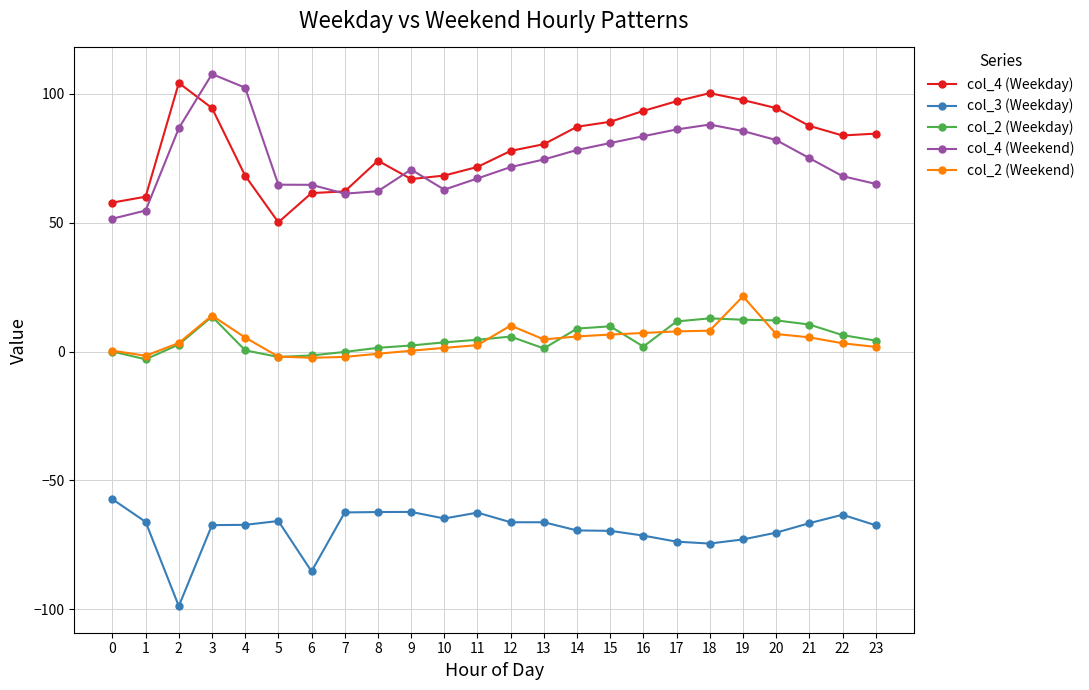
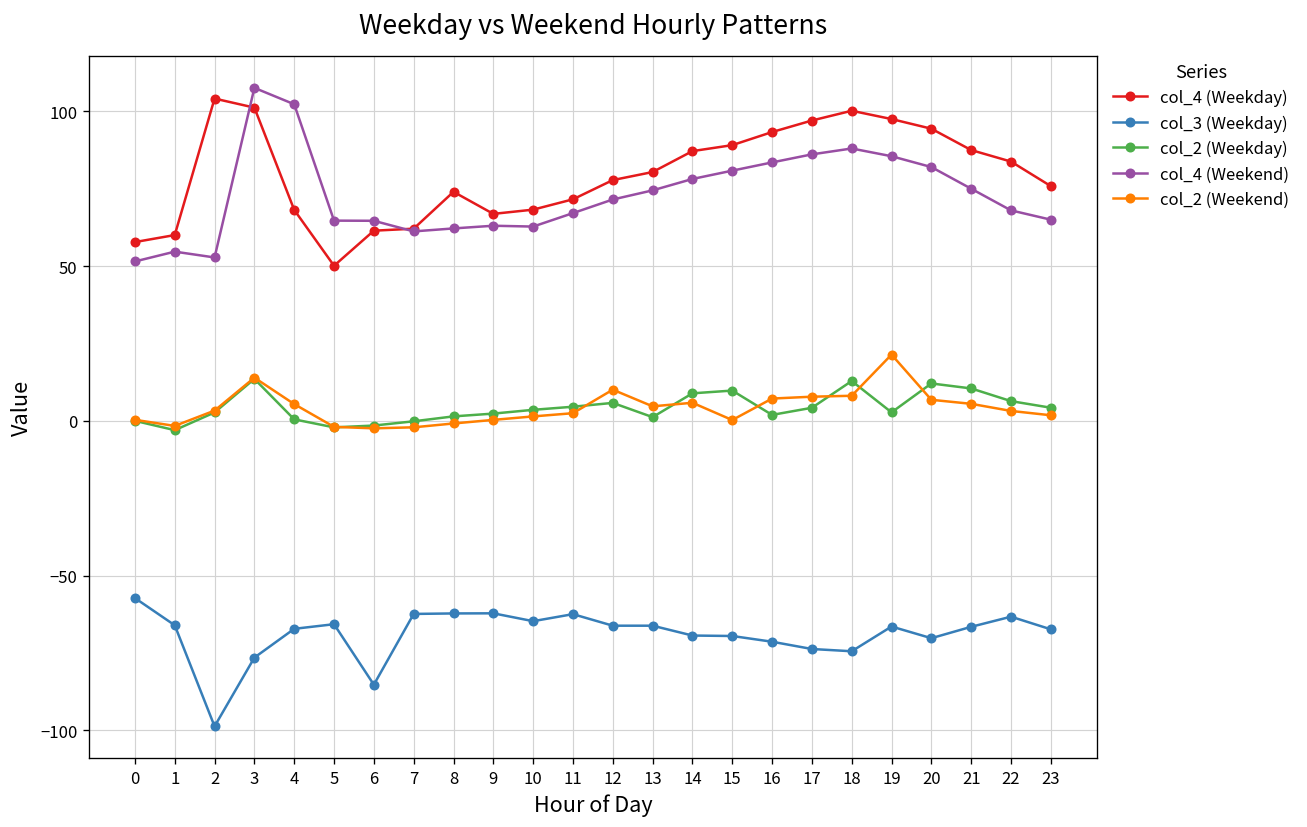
  {
    "col_4 (Weekday)": {
      "0": 58,
      "1": 60,
      "2": 104,
-     "3": 94,
+     "3": 101,
      "4": 68,
      "5": 50,
      "6": 61,
      "8": 74,
      "9": 67,
      "10": 68,
      "11": 72,
      "12": 78,
      "13": 80,
      "14": 87,
      "15": 89,
      "16": 93,
      "17": 97,
      "18": 100,
      "19": 98,
      "20": 94,
      "21": 87,
      "22": 84,
-     "23": 84
+     "23": 76
    },
    "col_3 (Weekday)": {
      "0": -57,
      "1": -66,
      "2": -99,
-     "3": -67,
+     "3": -77,
      "4": -67,
      "5": -66,
      "6": -85,
      "7": -62,
      "8": -62,
      "9": -62,
      "10": -65,
      "11": -62,
      "12": -66,
      "13": -66,
      "14": -69,
      "15": -70,
      "16": -71,
      "17": -74,
      "18": -74,
-     "19": -73,
+     "19": -66,
      "20": -70,
      "21": -67,
      "22": -63,
      "23": -67
    },
    "col_2 (Weekday)": {
      "1": -3,
      "4": 0,
      "7": 0,
      "8": 1,
      "9": 2,
      "10": 4,
      "11": 5,
      "12": 6,
      "13": 1,
      "14": 9,
      "15": 10,
      "16": 2,
-     "17": 12,
+     "17": 4,
      "18": 13,
-     "19": 12,
+     "19": 3,
      "20": 12,
      "21": 10,
      "22": 6,
      "23": 4
    },
    "col_4 (Weekend)": {
      "0": 52,
      "1": 55,
-     "2": 87,
+     "2": 53,
      "3": 108,
      "4": 102,
      "5": 65,
      "6": 65,
      "8": 62,
-     "9": 71,
+     "9": 63,
      "10": 63,
      "11": 67,
      "12": 72,
      "13": 74,
      "14": 78,
      "15": 81,
      "16": 84,
      "17": 86,
      "18": 88,
      "19": 86,
      "20": 82,
      "21": 75,
      "22": 68,
      "23": 65
    },
    "col_2 (Weekend)": {
      "1": -2,
      "4": 5,
      "7": -2,
      "8": -1,
      "9": 0,
      "10": 1,
      "11": 2,
      "12": 10,
      "13": 5,
      "14": 6,
-     "15": 7,
+     "15": 0,
      "16": 7,
      "17": 8,
      "18": 8,
      "19": 21,
      "20": 7,
      "21": 6,
      "22": 3,
      "23": 2
    }
  }
